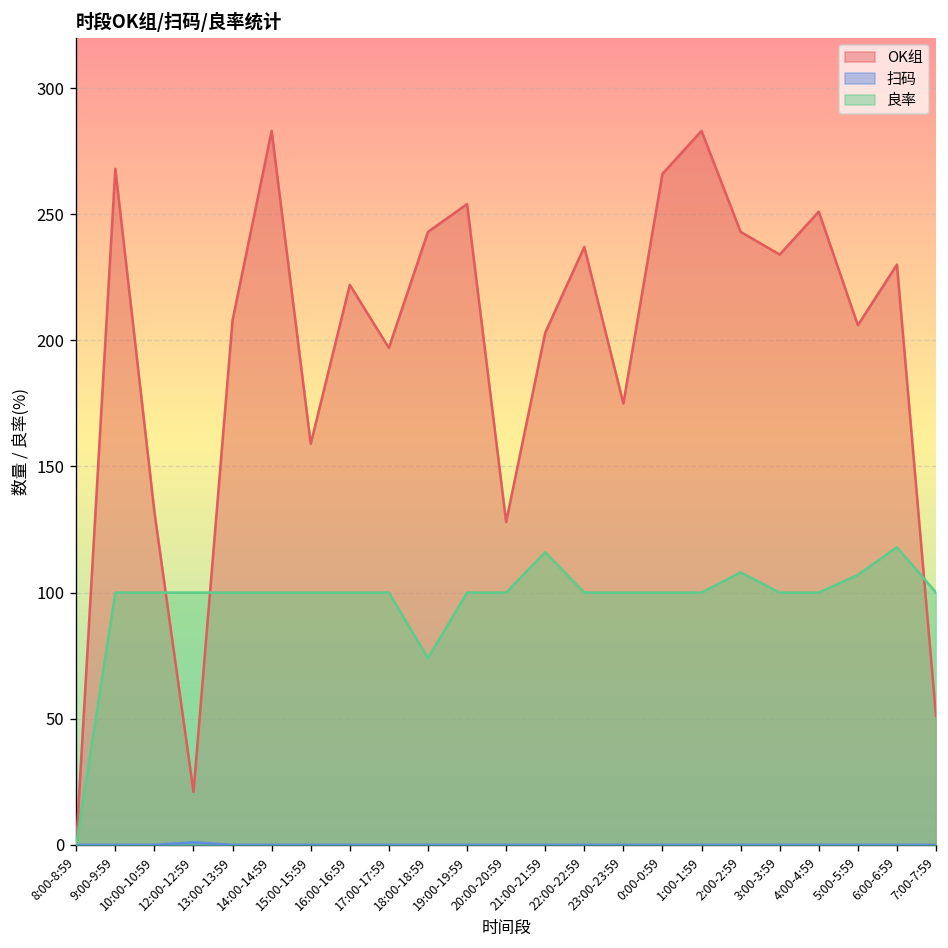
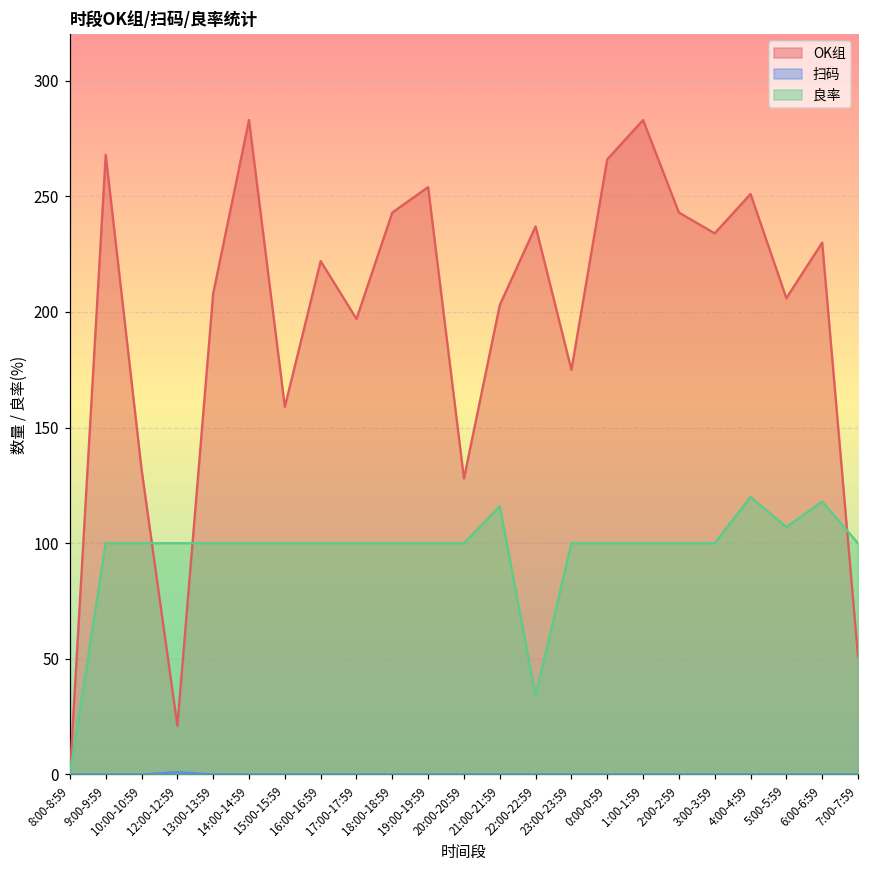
  {
    "OK组": {
      "9:00-9:59": 268,
      "10:00-10:59": 132,
      "12:00-12:59": 21,
      "13:00-13:59": 208,
      "14:00-14:59": 283,
      "15:00-15:59": 159,
      "16:00-16:59": 222,
      "17:00-17:59": 197,
      "18:00-18:59": 243,
      "19:00-19:59": 254,
      "20:00-20:59": 128,
      "21:00-21:59": 203,
      "22:00-22:59": 237,
      "23:00-23:59": 175,
      "0:00-0:59": 266,
      "1:00-1:59": 283,
      "2:00-2:59": 243,
      "3:00-3:59": 234,
      "4:00-4:59": 251,
      "5:00-5:59": 206,
      "6:00-6:59": 230,
      "7:00-7:59": 51
    },
    "扫码": {
      "9:00-9:59": 0,
      "10:00-10:59": 0,
      "12:00-12:59": 1,
      "13:00-13:59": 0,
      "14:00-14:59": 0,
      "15:00-15:59": 0,
      "16:00-16:59": 0,
      "17:00-17:59": 0,
      "18:00-18:59": 0,
      "19:00-19:59": 0,
      "20:00-20:59": 0,
      "21:00-21:59": 0,
      "22:00-22:59": 0,
      "23:00-23:59": 0,
      "0:00-0:59": 0,
      "1:00-1:59": 0,
      "2:00-2:59": 0,
      "3:00-3:59": 0,
      "4:00-4:59": 0,
      "5:00-5:59": 0,
      "6:00-6:59": 0,
      "7:00-7:59": 0
    },
    "良率": {
      "9:00-9:59": 100,
      "10:00-10:59": 100,
      "12:00-12:59": 100,
      "13:00-13:59": 100,
      "14:00-14:59": 100,
      "15:00-15:59": 100,
      "16:00-16:59": 100,
      "17:00-17:59": 100,
-     "18:00-18:59": 74,
+     "18:00-18:59": 100,
      "19:00-19:59": 100,
      "20:00-20:59": 100,
      "21:00-21:59": 116,
-     "22:00-22:59": 100,
+     "22:00-22:59": 34,
      "23:00-23:59": 100,
      "0:00-0:59": 100,
      "1:00-1:59": 100,
-     "2:00-2:59": 108,
+     "2:00-2:59": 100,
      "3:00-3:59": 100,
-     "4:00-4:59": 100,
+     "4:00-4:59": 120,
      "5:00-5:59": 107,
      "6:00-6:59": 118,
      "7:00-7:59": 100
    }
  }
